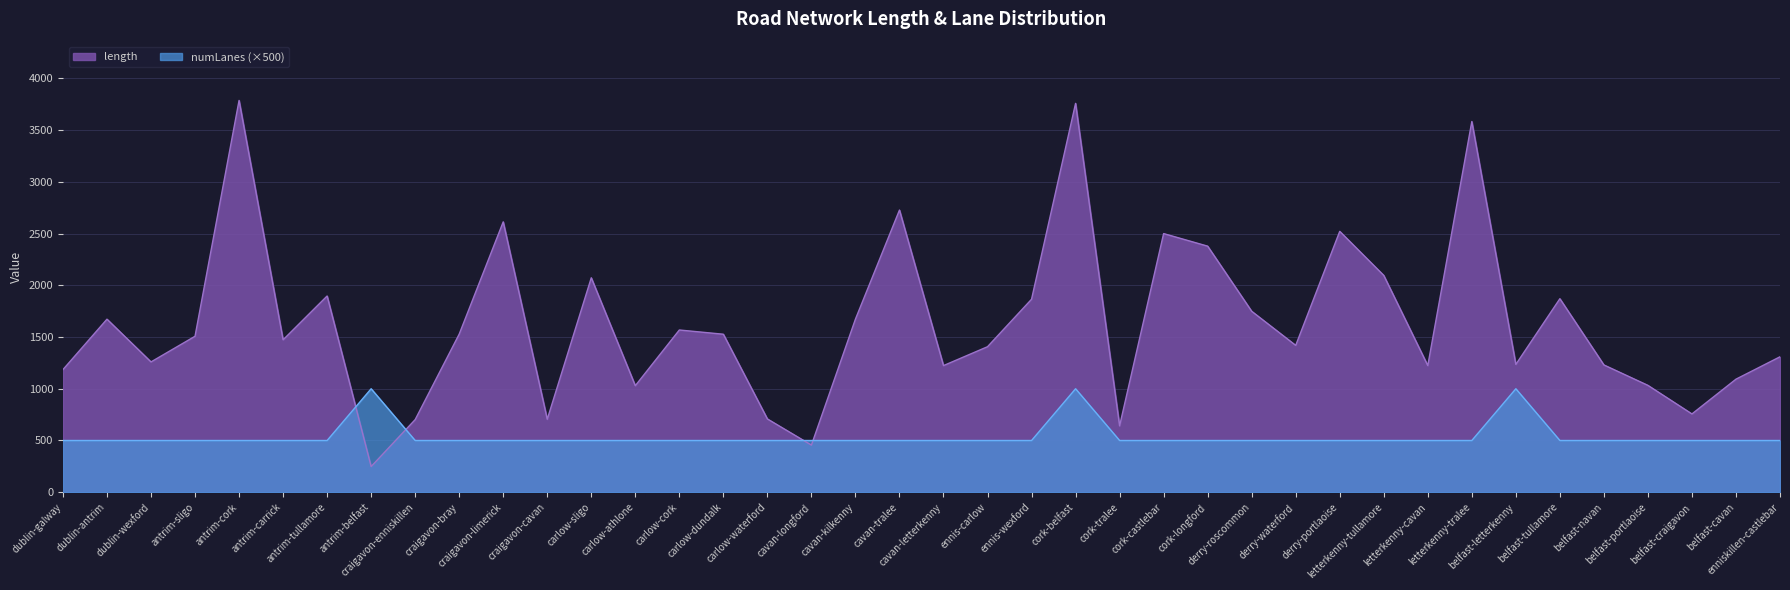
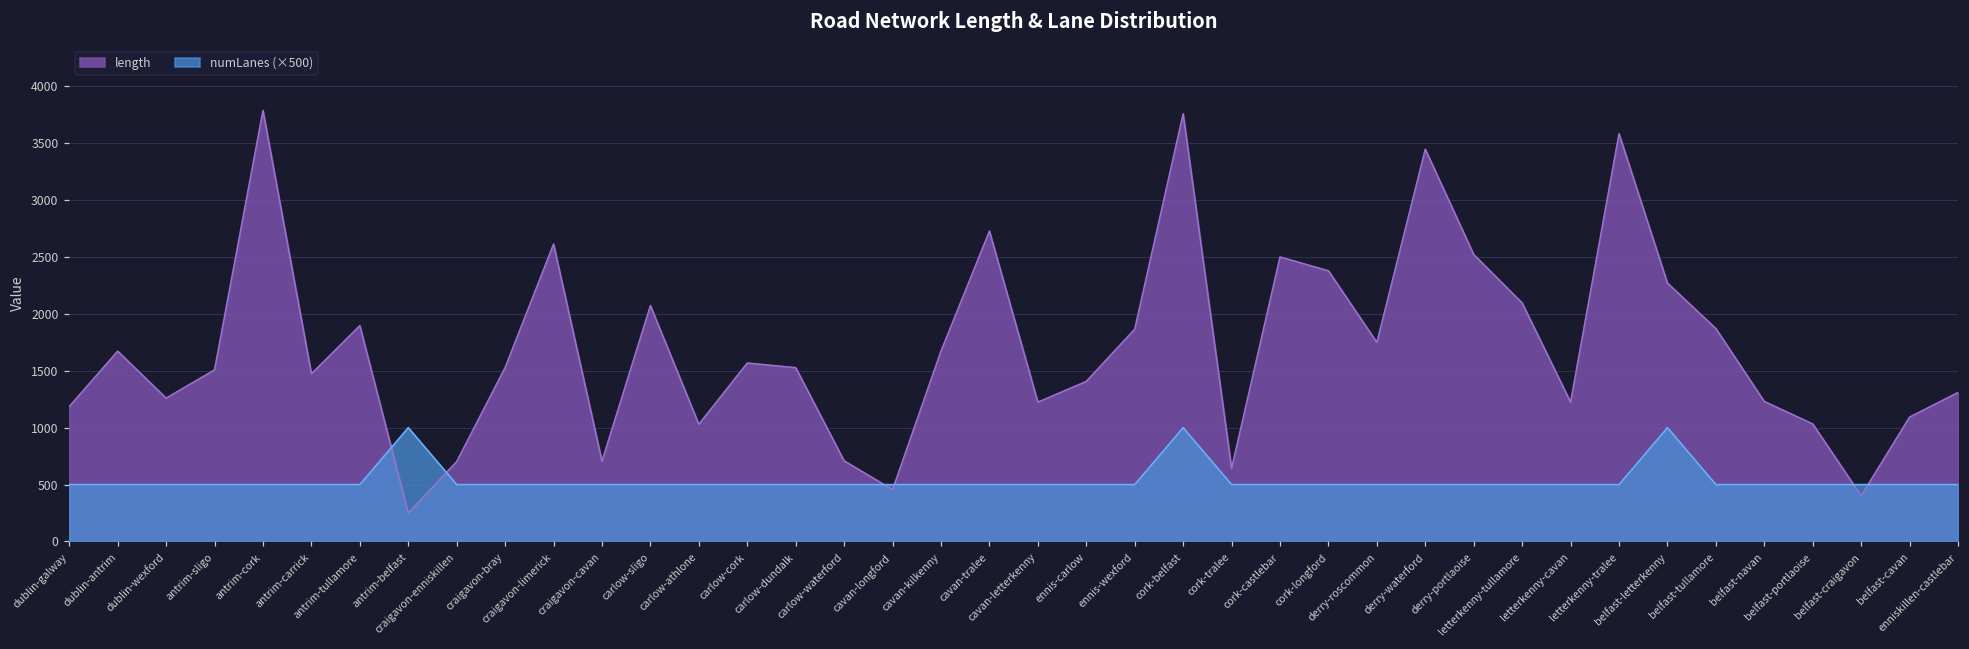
  {
    "length": {
      "dublin-galway": 1190,
      "dublin-antrim": 1670,
      "dublin-wexford": 1260,
      "antrim-sligo": 1510,
      "antrim-cork": 3790,
      "antrim-carrick": 1470,
      "antrim-tullamore": 1900,
      "antrim-belfast": 250,
      "craigavon-enniskillen": 700,
      "craigavon-bray": 1530,
      "craigavon-limerick": 2610,
      "craigavon-cavan": 710,
      "carlow-sligo": 2070,
      "carlow-athlone": 1030,
      "carlow-cork": 1570,
      "carlow-dundalk": 1530,
      "carlow-waterford": 710,
      "cavan-longford": 460,
      "cavan-kilkenny": 1670,
      "cavan-tralee": 2730,
      "cavan-letterkenny": 1220,
      "ennis-carlow": 1410,
      "ennis-wexford": 1870,
      "cork-belfast": 3760,
      "cork-tralee": 640,
      "cork-castlebar": 2500,
      "cork-longford": 2380,
      "derry-roscommon": 1750,
-     "derry-waterford": 1420,
+     "derry-waterford": 3450,
      "derry-portlaoise": 2520,
      "letterkenny-tullamore": 2100,
      "letterkenny-cavan": 1220,
      "letterkenny-tralee": 3580,
-     "belfast-letterkenny": 1240,
+     "belfast-letterkenny": 2270,
      "belfast-tullamore": 1870,
      "belfast-navan": 1230,
      "belfast-portlaoise": 1030,
-     "belfast-craigavon": 760,
+     "belfast-craigavon": 400,
      "belfast-cavan": 1090,
      "enniskillen-castlebar": 1310
    },
    "numLanes (×500)": {
      "dublin-galway": 500,
      "dublin-antrim": 500,
      "dublin-wexford": 500,
      "antrim-sligo": 500,
      "antrim-cork": 500,
      "antrim-carrick": 500,
      "antrim-tullamore": 500,
      "antrim-belfast": 1000,
      "craigavon-enniskillen": 500,
      "craigavon-bray": 500,
      "craigavon-limerick": 500,
      "craigavon-cavan": 500,
      "carlow-sligo": 500,
      "carlow-athlone": 500,
      "carlow-cork": 500,
      "carlow-dundalk": 500,
      "carlow-waterford": 500,
      "cavan-longford": 500,
      "cavan-kilkenny": 500,
      "cavan-tralee": 500,
      "cavan-letterkenny": 500,
      "ennis-carlow": 500,
      "ennis-wexford": 500,
      "cork-belfast": 1000,
      "cork-tralee": 500,
      "cork-castlebar": 500,
      "cork-longford": 500,
      "derry-roscommon": 500,
      "derry-waterford": 500,
      "derry-portlaoise": 500,
      "letterkenny-tullamore": 500,
      "letterkenny-cavan": 500,
      "letterkenny-tralee": 500,
      "belfast-letterkenny": 1000,
      "belfast-tullamore": 500,
      "belfast-navan": 500,
      "belfast-portlaoise": 500,
      "belfast-craigavon": 500,
      "belfast-cavan": 500,
      "enniskillen-castlebar": 500
    }
  }
